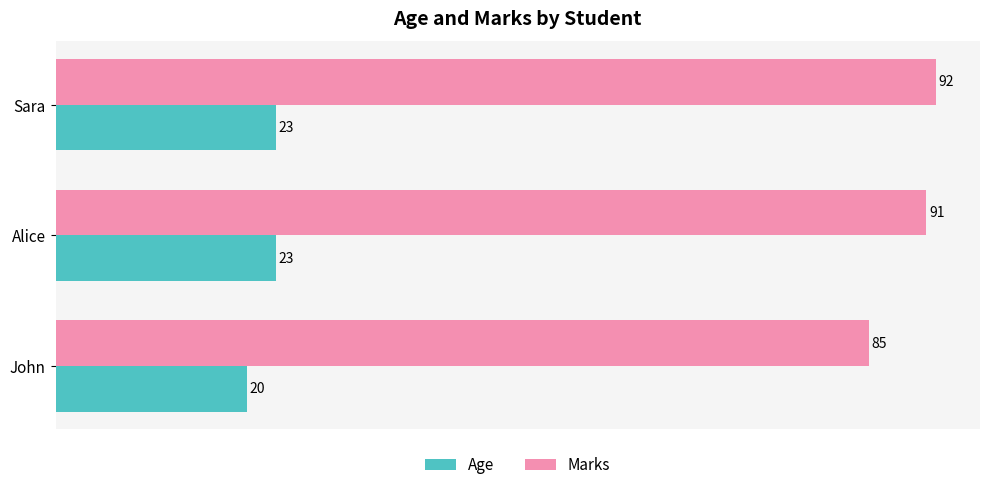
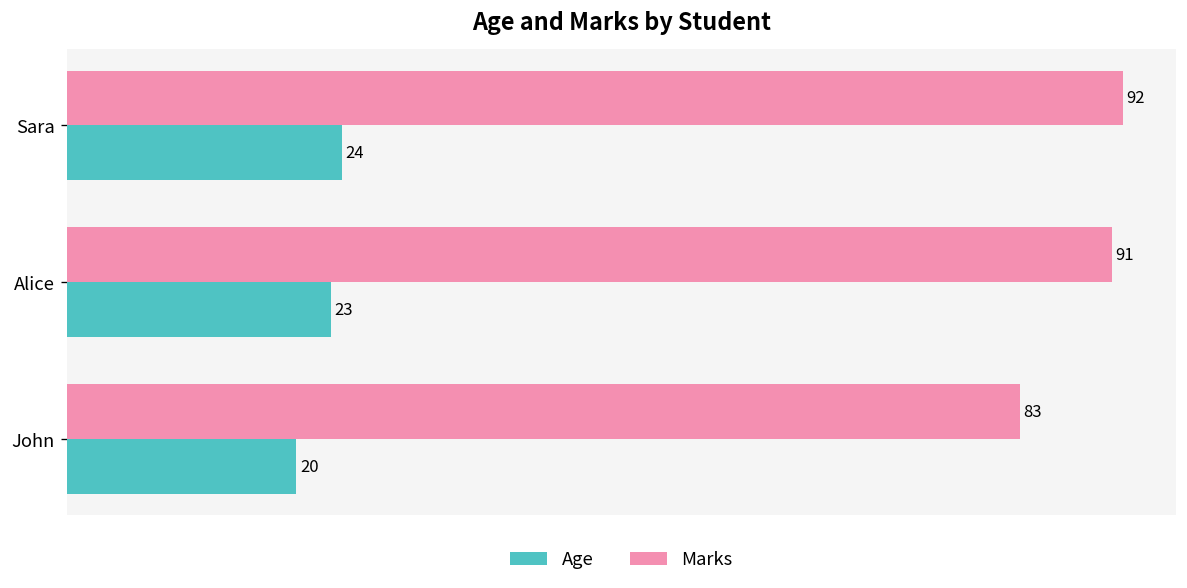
  {
    "Age": {
-     "Sara": 23,
+     "Sara": 24,
      "Alice": 23,
      "John": 20
    },
    "Marks": {
      "Sara": 92,
      "Alice": 91,
-     "John": 85
+     "John": 83
    }
  }
